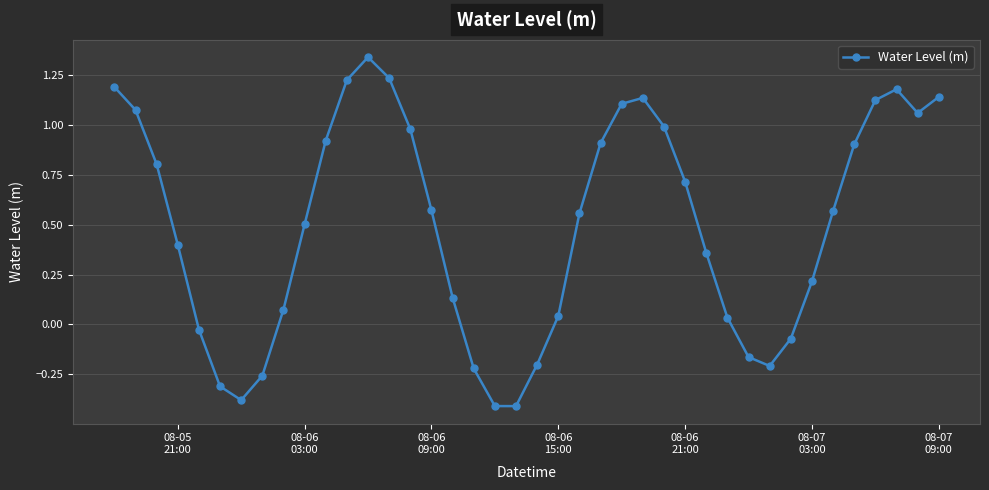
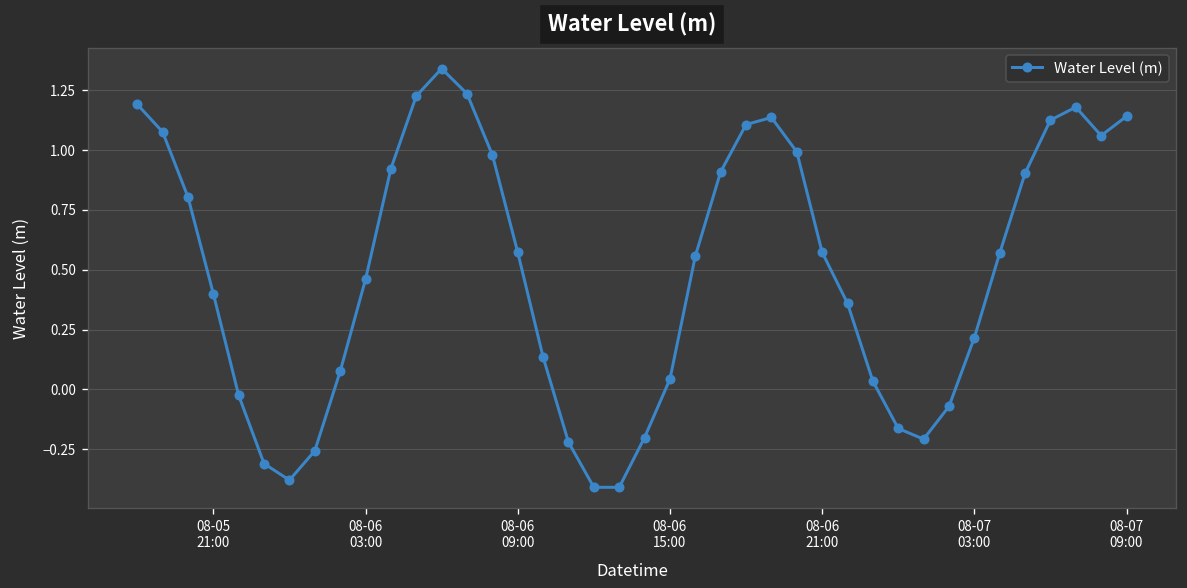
  {
    "08-05 21:00": 0.40,
-   "08-06 03:00": 0.50,
+   "08-06 03:00": 0.46,
    "08-06 09:00": 0.57,
    "08-06 15:00": 0.04,
-   "08-06 21:00": 0.72,
+   "08-06 21:00": 0.57,
    "08-07 03:00": 0.22,
    "08-07 09:00": 1.14
  }
